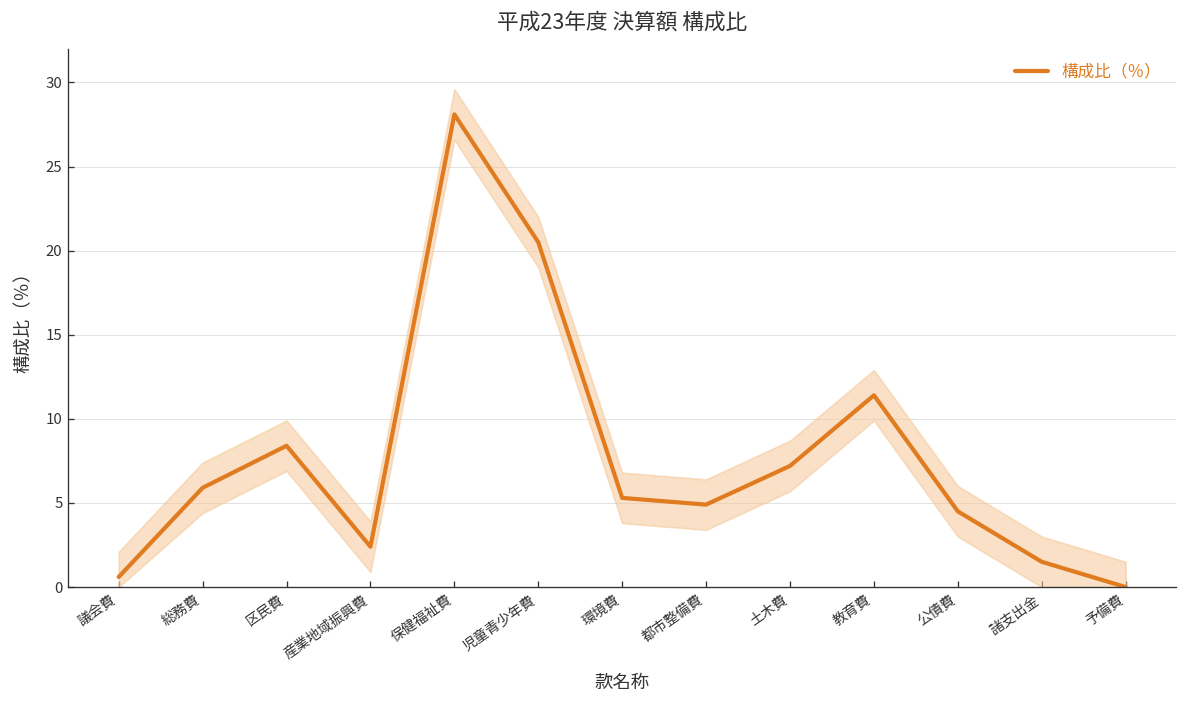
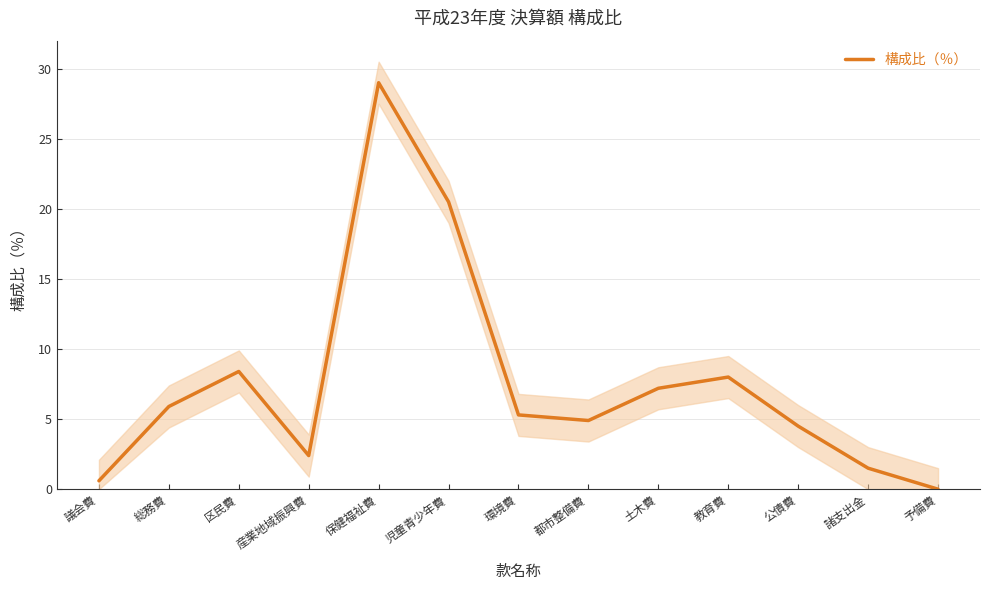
  {
    "構成比（％）": {
      "議会費": 0.6,
      "総務費": 5.9,
      "区民費": 8.4,
      "産業地域振興費": 2.4,
-     "保健福祉費": 28.1,
+     "保健福祉費": 29.0,
      "児童青少年費": 20.5,
      "環境費": 5.3,
      "都市整備費": 4.9,
      "土木費": 7.2,
-     "教育費": 11.4,
+     "教育費": 8.0,
      "公債費": 4.5,
      "諸支出金": 1.5,
      "予備費": 0.0
    }
  }
